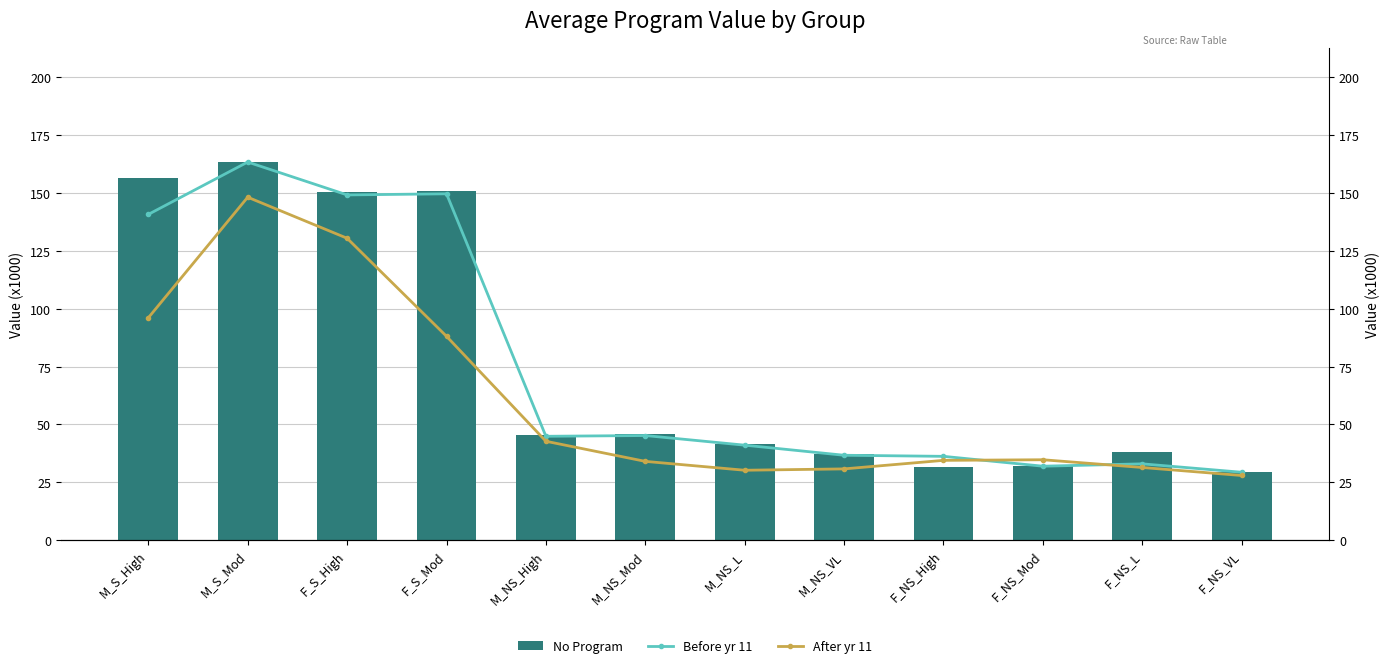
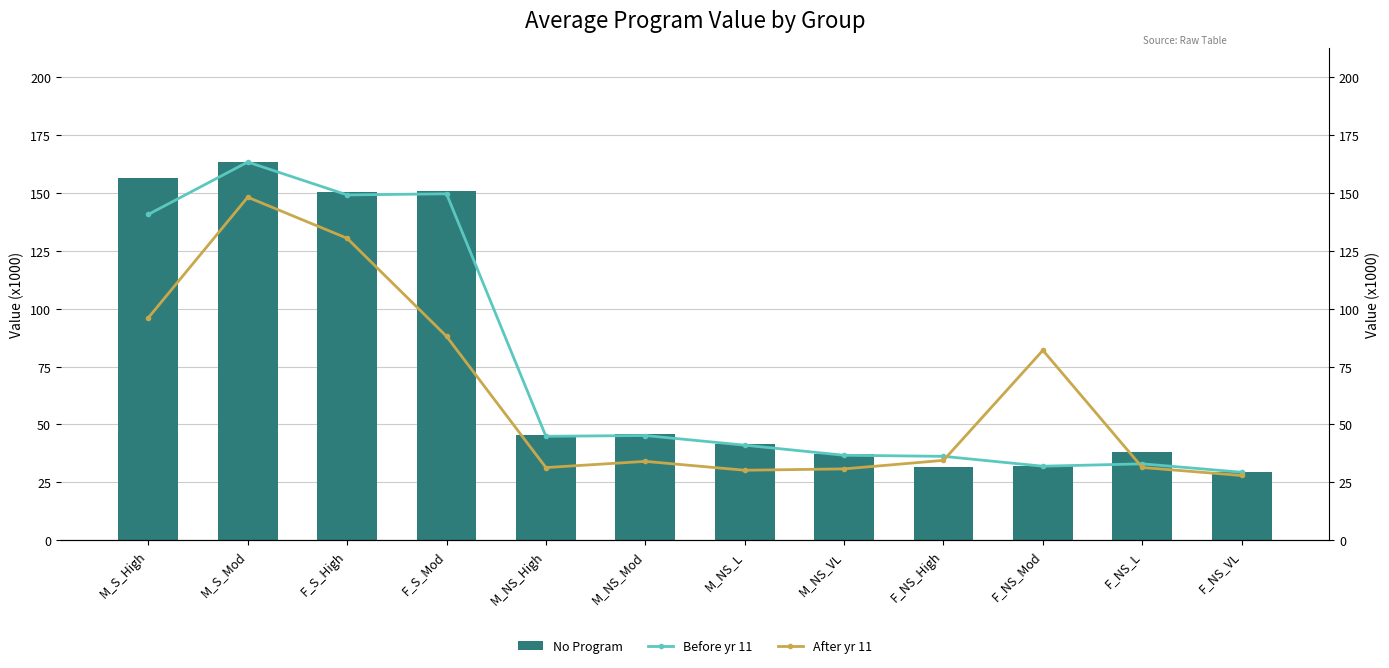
  {
    "No Program": {
      "M_S_High": 157,
      "M_S_Mod": 164,
      "F_S_High": 150,
      "F_S_Mod": 151,
      "M_NS_High": 46,
      "M_NS_Mod": 46,
      "M_NS_L": 42,
      "M_NS_VL": 37,
      "F_NS_High": 32,
      "F_NS_Mod": 32,
      "F_NS_L": 38,
      "F_NS_VL": 30
    },
    "Before yr 11": {
      "M_S_High": 141,
      "M_S_Mod": 163,
      "F_S_High": 149,
      "F_S_Mod": 150,
      "M_NS_High": 45,
      "M_NS_Mod": 45,
      "M_NS_L": 41,
      "M_NS_VL": 37,
      "F_NS_High": 36,
      "F_NS_Mod": 32,
      "F_NS_L": 33,
      "F_NS_VL": 29
    },
    "After yr 11": {
      "M_S_High": 96,
      "M_S_Mod": 148,
      "F_S_High": 131,
      "F_S_Mod": 88,
-     "M_NS_High": 43,
+     "M_NS_High": 31,
      "M_NS_Mod": 34,
      "M_NS_L": 30,
      "M_NS_VL": 31,
      "F_NS_High": 34,
-     "F_NS_Mod": 35,
+     "F_NS_Mod": 82,
      "F_NS_L": 31,
      "F_NS_VL": 28
    }
  }
